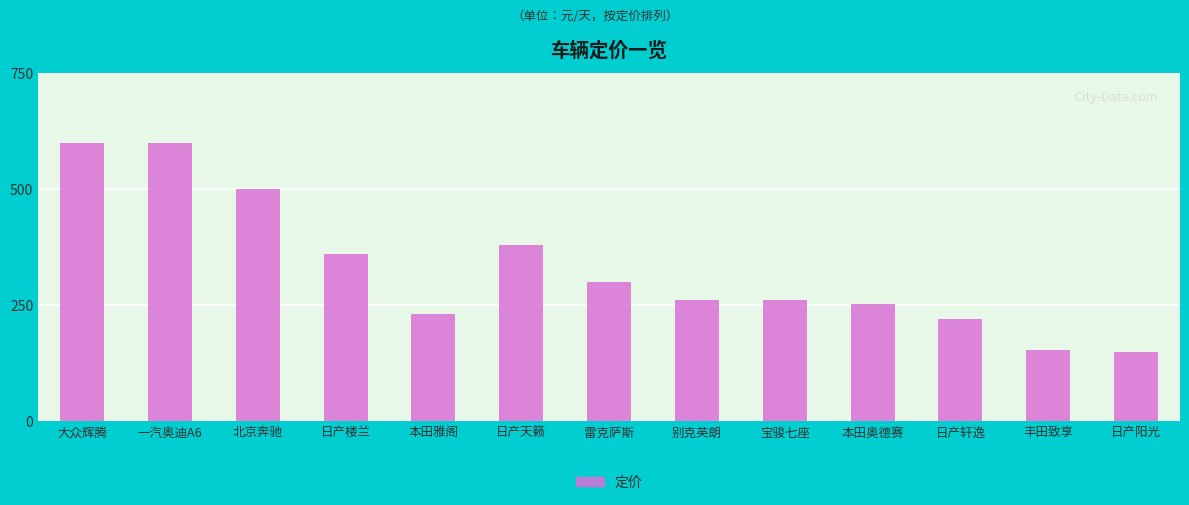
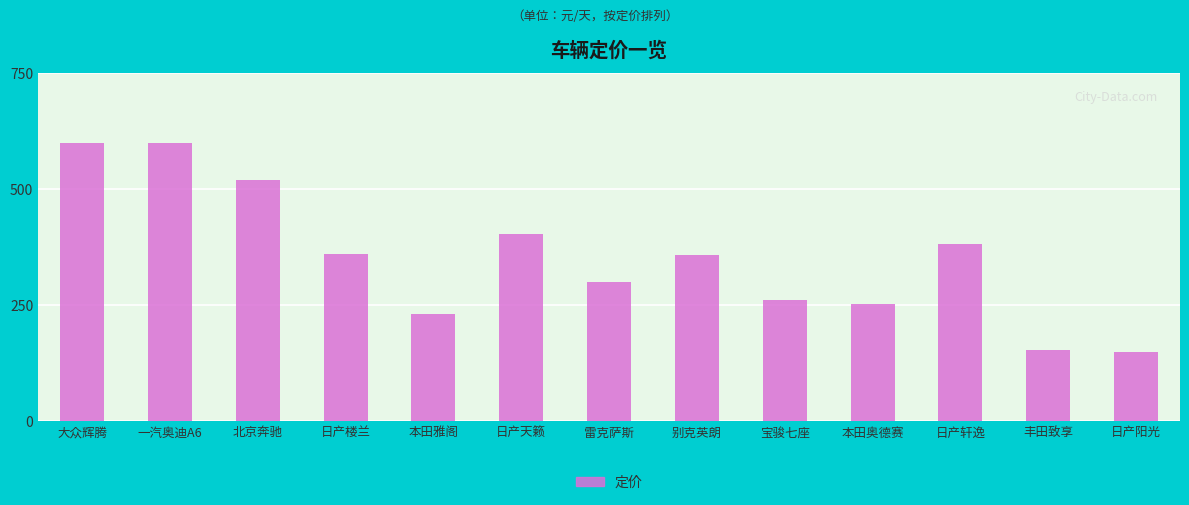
  {
    "大众辉腾": 600,
    "一汽奥迪A6": 600,
-   "北京奔驰": 500,
+   "北京奔驰": 520,
    "日产楼兰": 360,
    "本田雅阁": 230,
-   "日产天籁": 380,
+   "日产天籁": 400,
    "雷克萨斯": 300,
-   "别克英朗": 260,
+   "别克英朗": 360,
    "宝骏七座": 260,
    "本田奥德赛": 250,
-   "日产轩逸": 220,
+   "日产轩逸": 380,
    "丰田致享": 150,
    "日产阳光": 150
  }
